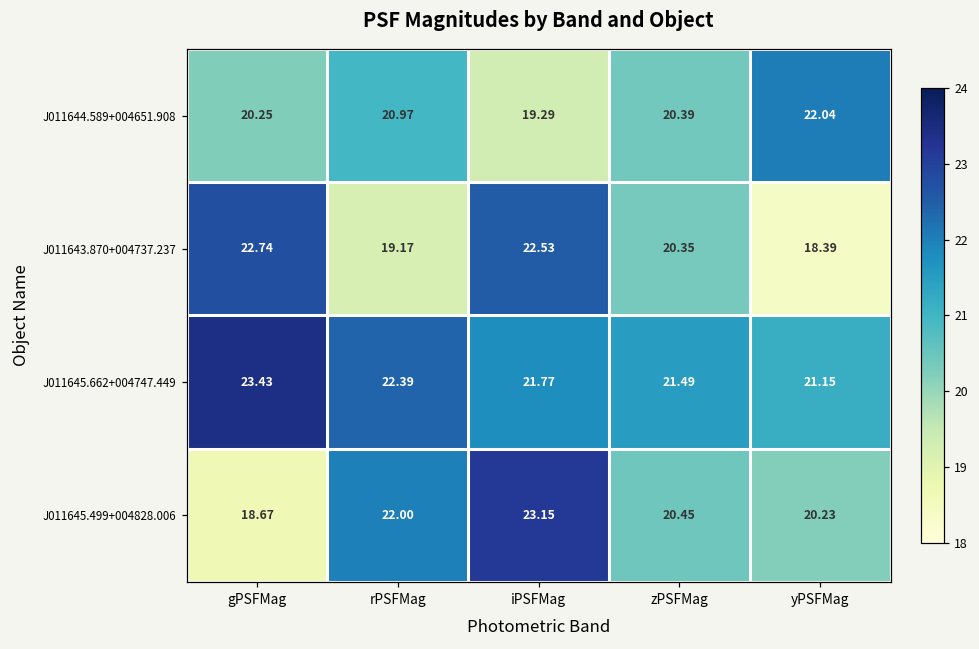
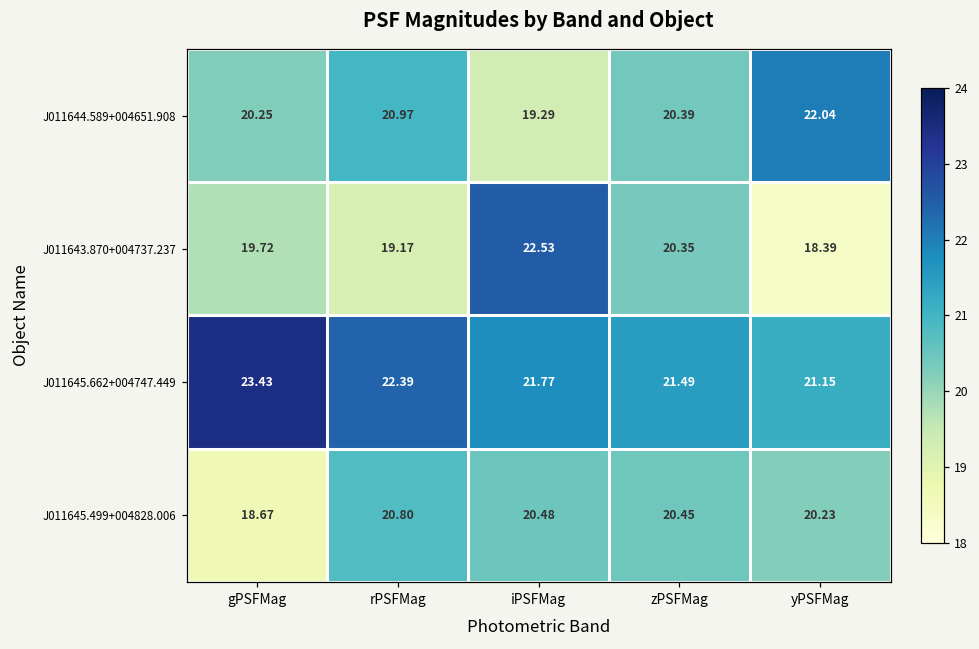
  {
    "J011644.589+004651.908": {
      "gPSFMag": 20.25,
      "rPSFMag": 20.97,
      "iPSFMag": 19.29,
      "zPSFMag": 20.39,
      "yPSFMag": 22.04
    },
    "J011643.870+004737.237": {
-     "gPSFMag": 22.74,
+     "gPSFMag": 19.72,
      "rPSFMag": 19.17,
      "iPSFMag": 22.53,
      "zPSFMag": 20.35,
      "yPSFMag": 18.39
    },
    "J011645.662+004747.449": {
      "gPSFMag": 23.43,
      "rPSFMag": 22.39,
      "iPSFMag": 21.77,
      "zPSFMag": 21.49,
      "yPSFMag": 21.15
    },
    "J011645.499+004828.006": {
      "gPSFMag": 18.67,
-     "rPSFMag": 22.00,
-     "iPSFMag": 23.15,
+     "rPSFMag": 20.80,
+     "iPSFMag": 20.48,
      "zPSFMag": 20.45,
      "yPSFMag": 20.23
    }
  }
